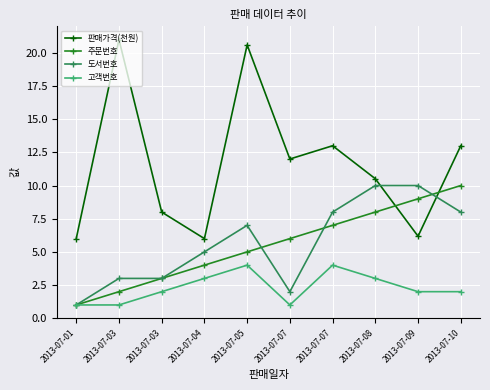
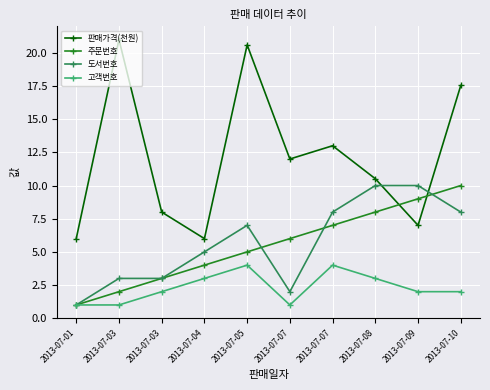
  {
    "판매가격(천원)": {
      "2013-07-01": 6.0,
      "2013-07-04": 6.0,
      "2013-07-05": 20.6,
      "2013-07-08": 10.5,
-     "2013-07-09": 6.2,
-     "2013-07-10": 13.0
+     "2013-07-09": 7.0,
+     "2013-07-10": 17.5
    }
  }
